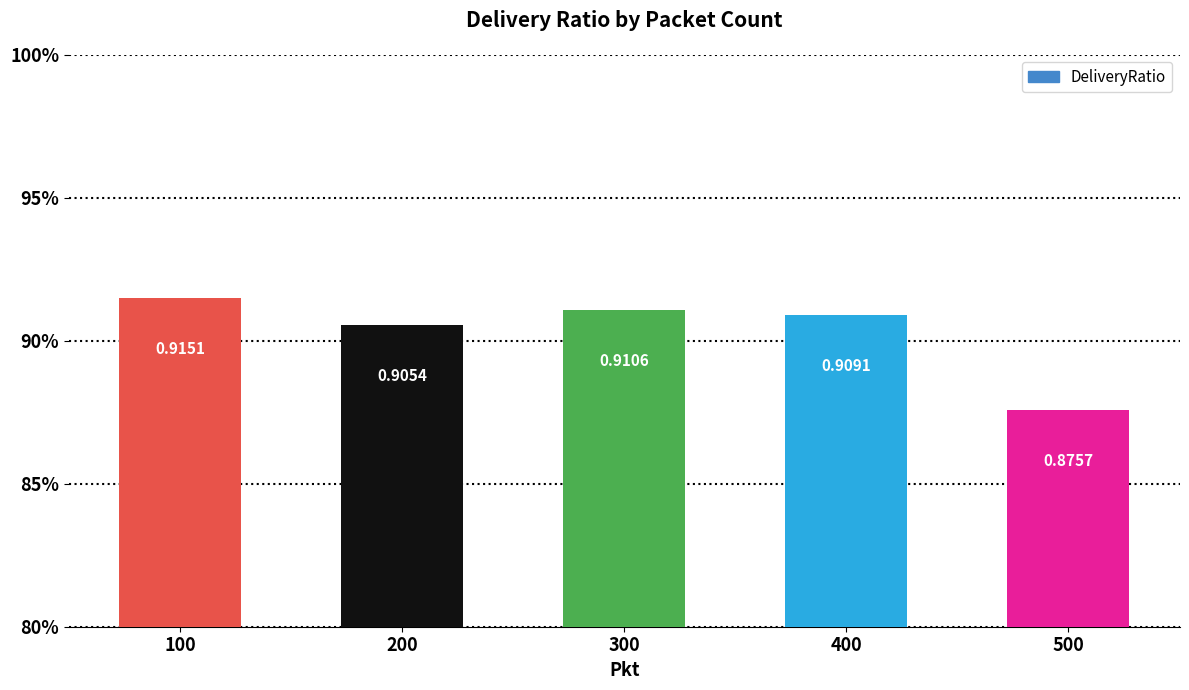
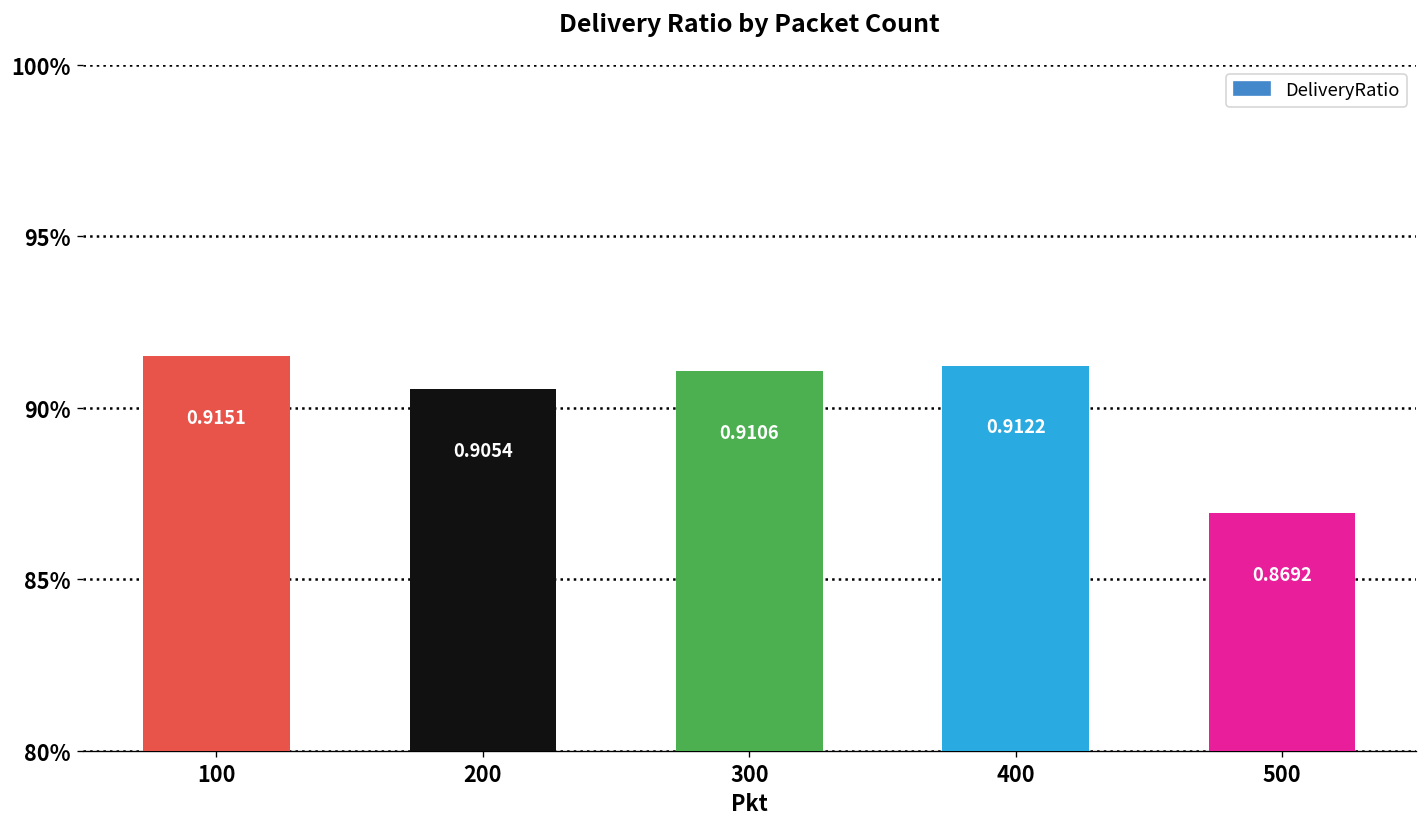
  {
    "100": 0.9151,
    "200": 0.9054,
    "300": 0.9106,
-   "400": 0.9091,
-   "500": 0.8757
+   "400": 0.9122,
+   "500": 0.8692
  }
